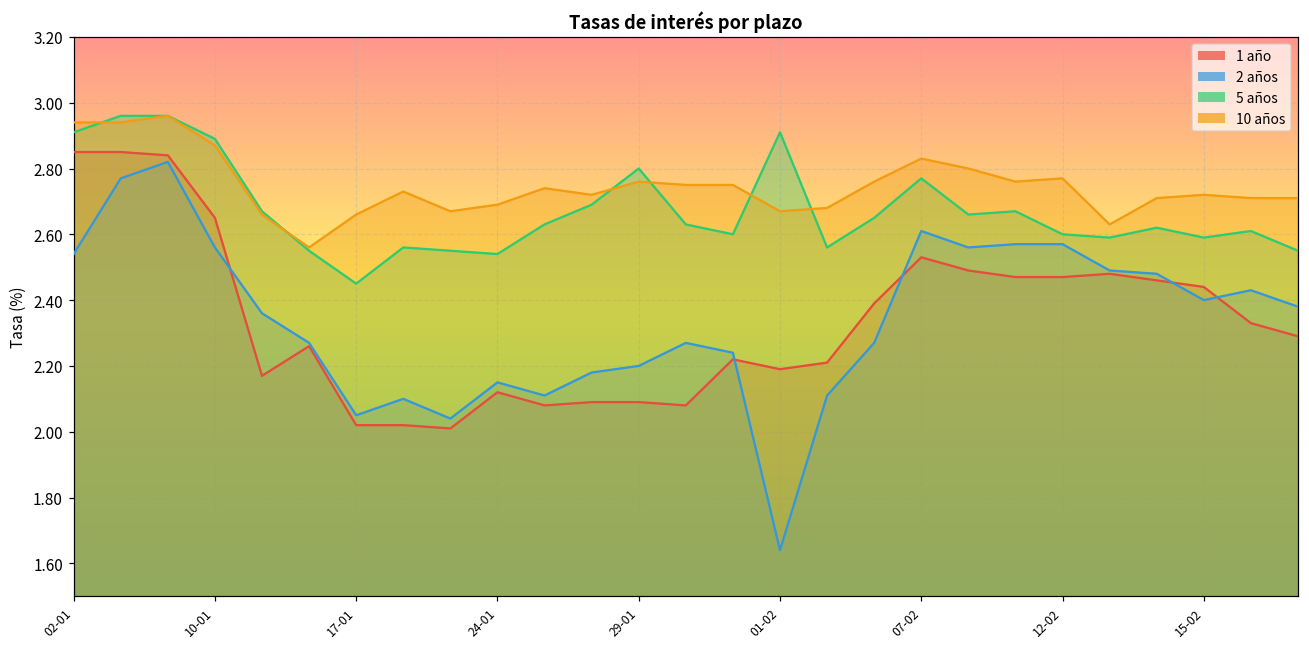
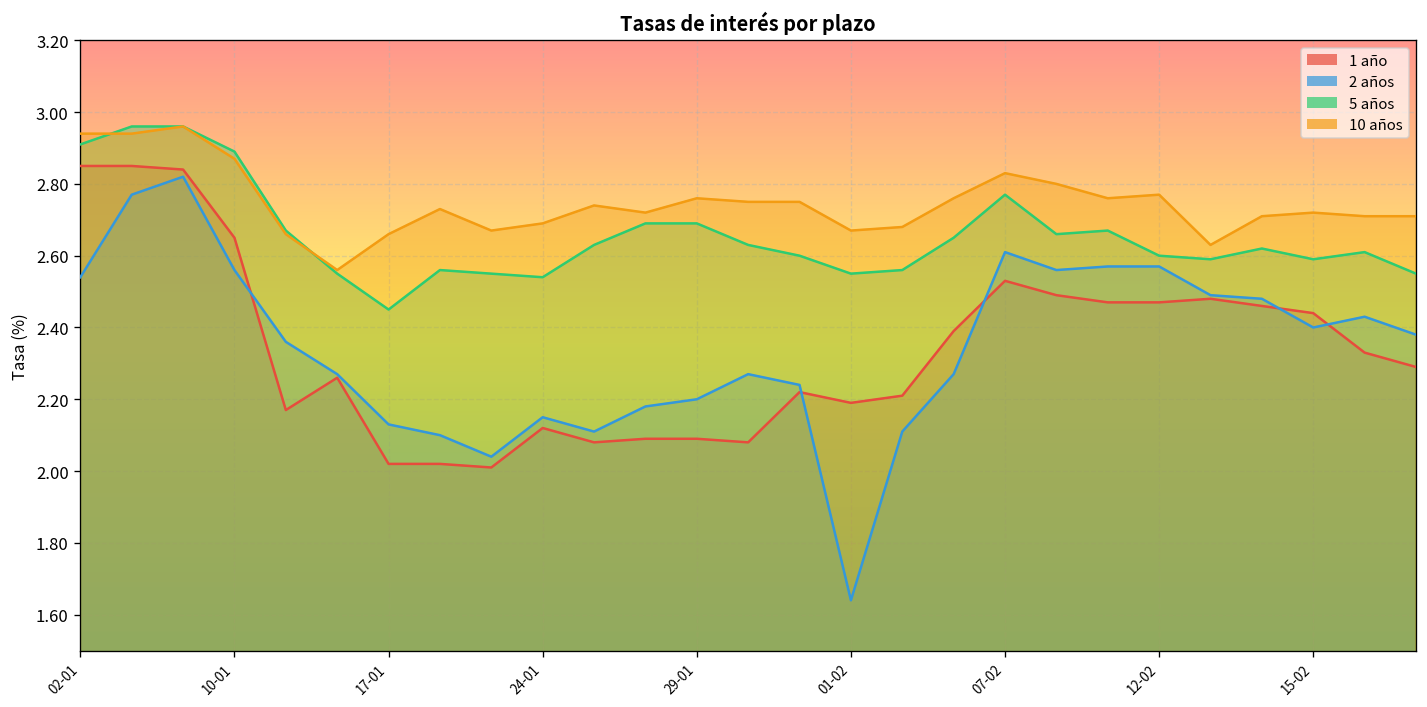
  {
    "2 años": {
      "02-01": 2.54,
      "10-01": 2.56,
-     "17-01": 2.05,
+     "17-01": 2.13,
      "24-01": 2.15,
      "29-01": 2.20,
      "01-02": 1.64,
      "07-02": 2.61,
      "12-02": 2.57,
      "15-02": 2.40
    },
    "5 años": {
      "02-01": 2.91,
      "10-01": 2.89,
      "17-01": 2.45,
      "24-01": 2.54,
-     "29-01": 2.80,
-     "01-02": 2.91,
+     "29-01": 2.69,
+     "01-02": 2.55,
      "07-02": 2.77,
      "12-02": 2.60,
      "15-02": 2.59
    }
  }
